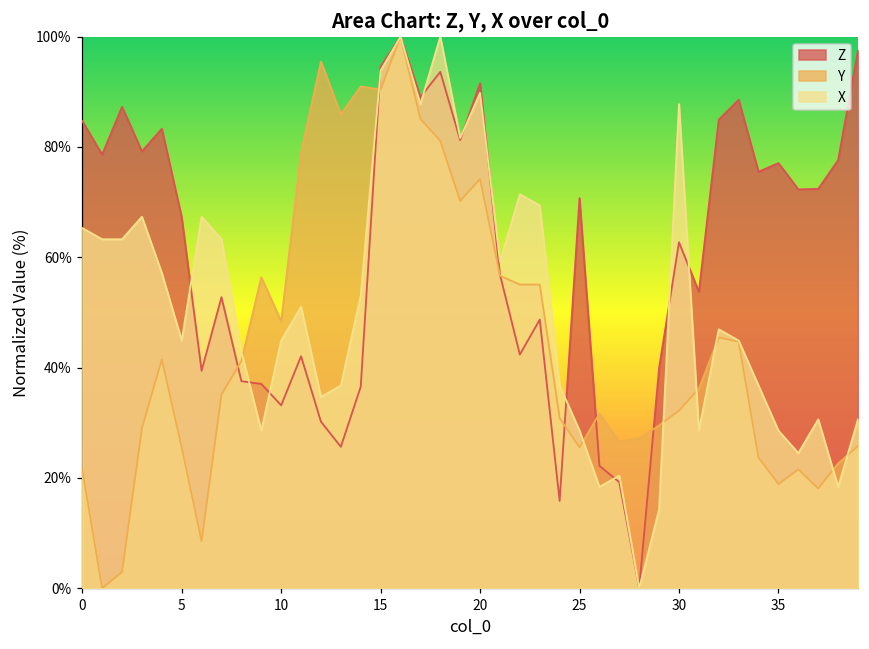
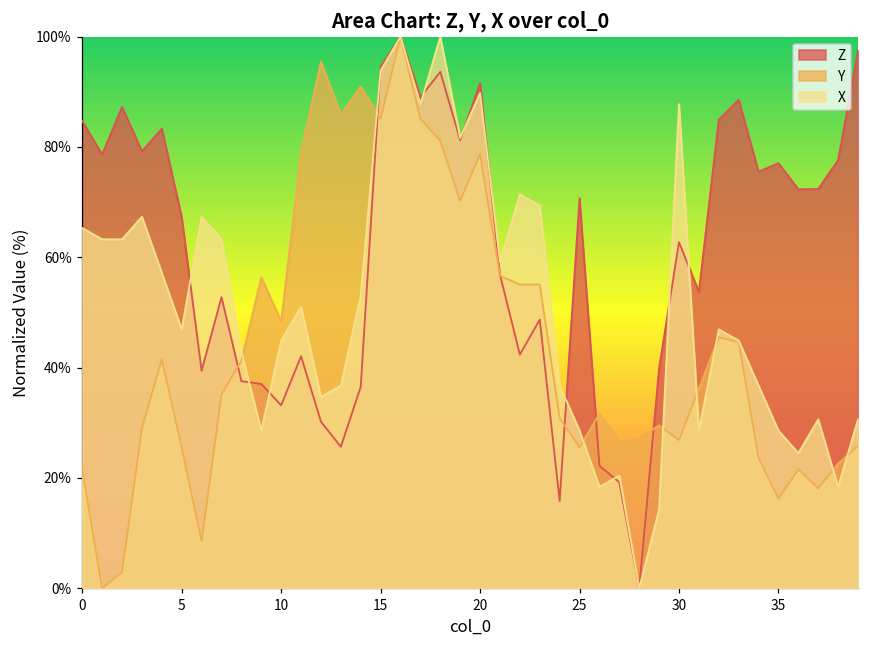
  {
    "Z": {
      "0": "85%",
      "5": "67%",
      "10": "33%",
      "15": "95%",
      "20": "92%",
      "25": "71%",
      "30": "63%",
      "35": "77%"
    },
    "Y": {
      "0": "22%",
      "5": "26%",
      "10": "48%",
-     "15": "90%",
-     "20": "74%",
+     "15": "85%",
+     "20": "79%",
      "25": "26%",
-     "30": "32%",
-     "35": "19%"
+     "30": "27%",
+     "35": "16%"
    },
    "X": {
      "0": "65%",
-     "5": "45%",
+     "5": "47%",
      "10": "45%",
      "15": "94%",
      "20": "90%",
      "25": "29%",
      "30": "88%",
      "35": "29%"
    }
  }
